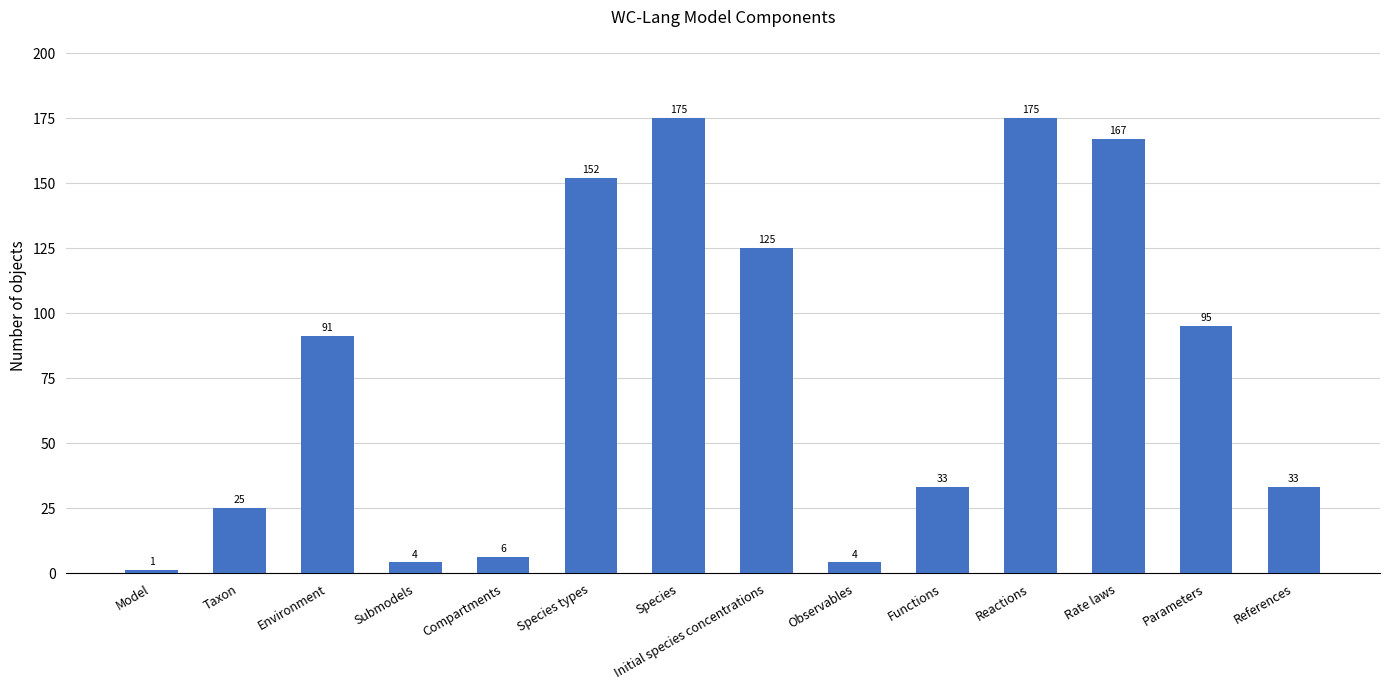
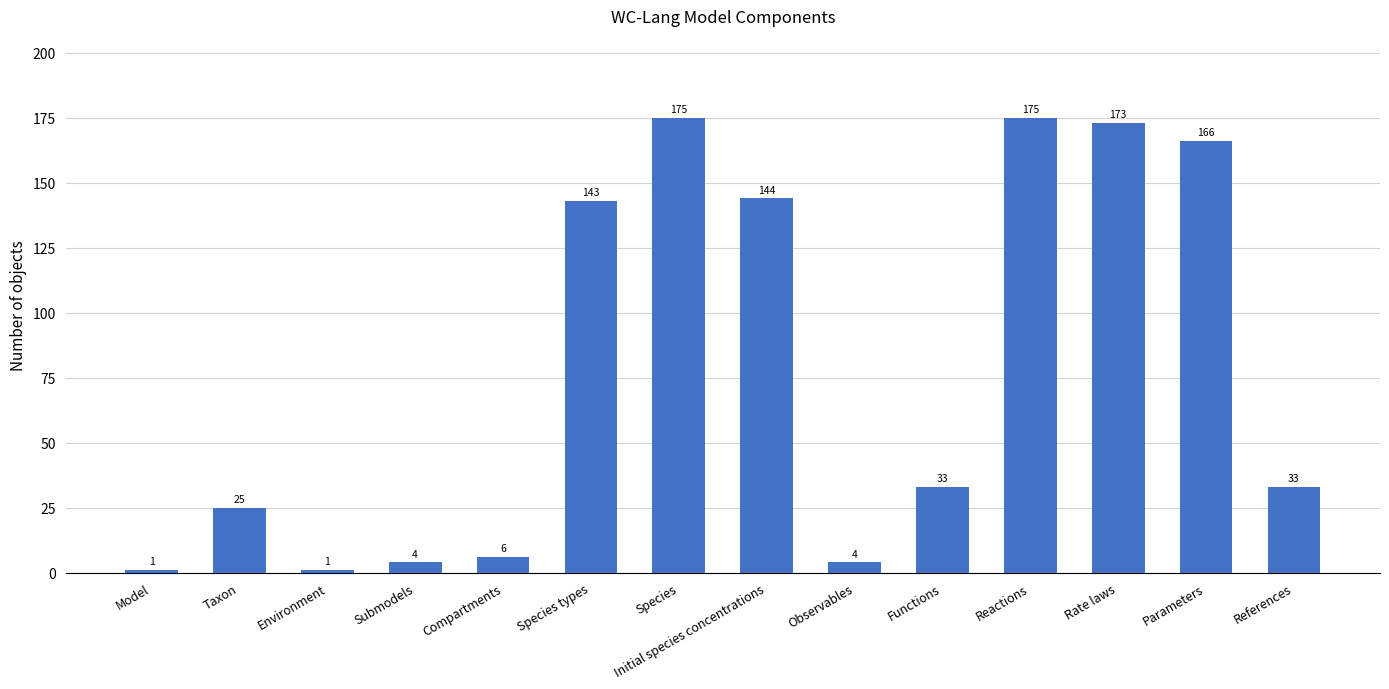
  {
    "Model": 1,
    "Taxon": 25,
-   "Environment": 91,
+   "Environment": 1,
    "Submodels": 4,
    "Compartments": 6,
-   "Species types": 152,
+   "Species types": 143,
    "Species": 175,
-   "Initial species concentrations": 125,
+   "Initial species concentrations": 144,
    "Observables": 4,
    "Functions": 33,
    "Reactions": 175,
-   "Rate laws": 167,
-   "Parameters": 95,
+   "Rate laws": 173,
+   "Parameters": 166,
    "References": 33
  }
